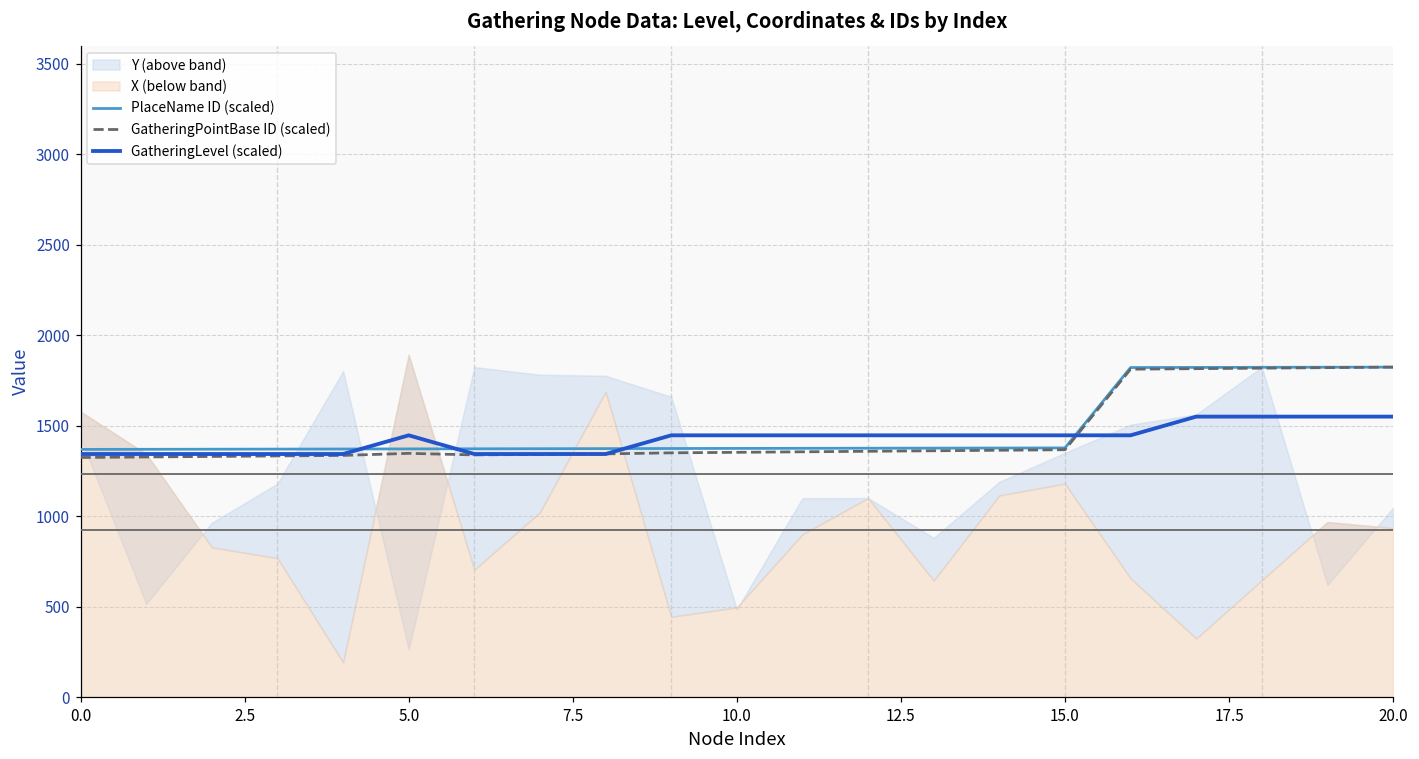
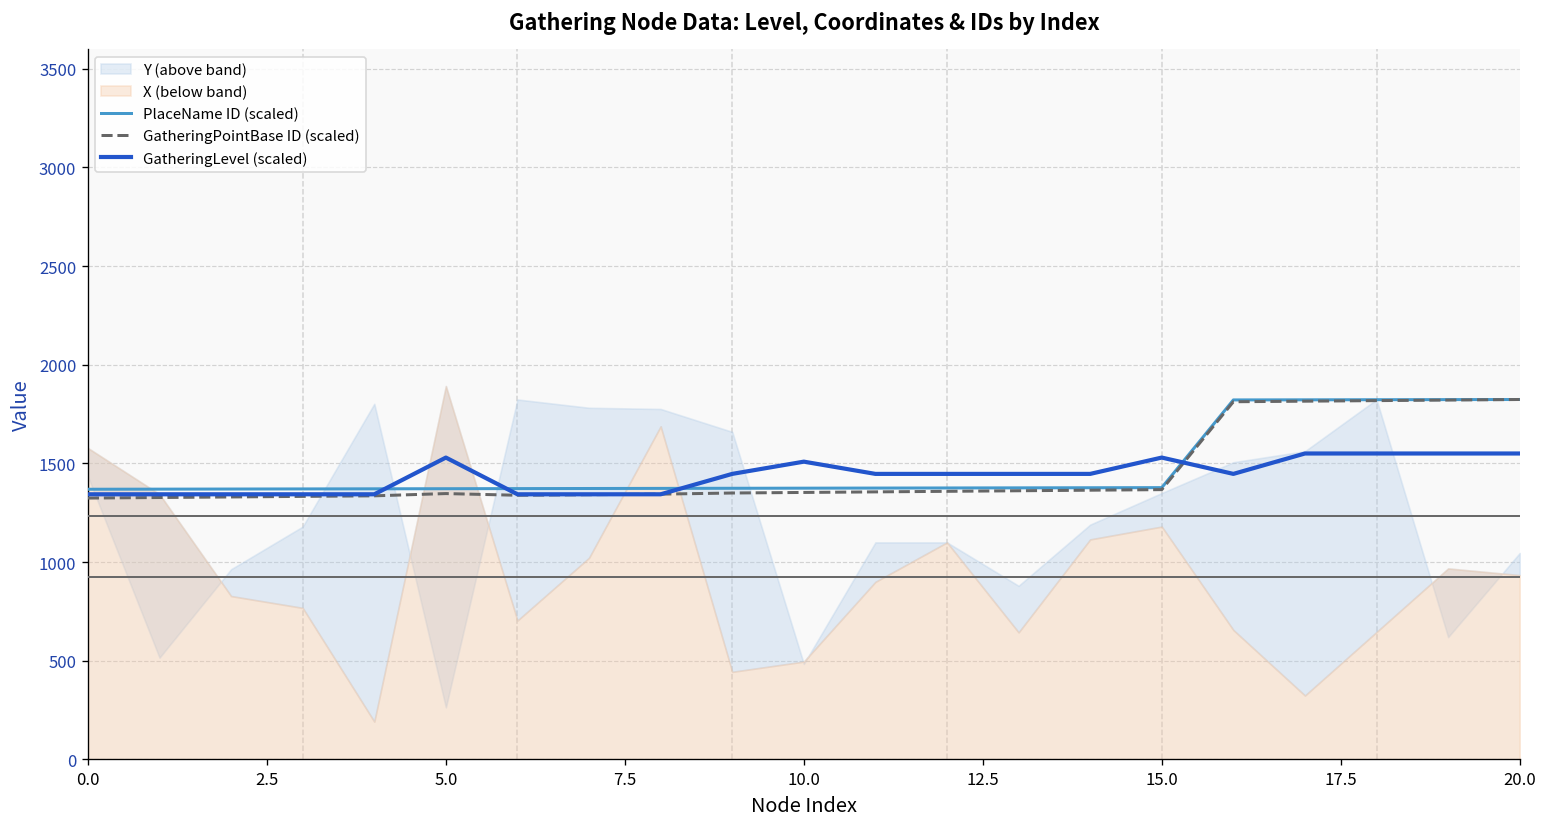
  {
    "PlaceName ID (scaled)": {
      "0.0": 1370,
      "5.0": 1370,
      "10.0": 1370
    },
    "GatheringPointBase ID (scaled)": {
      "0.0": 1320,
      "5.0": 1350,
      "10.0": 1350
    },
    "GatheringLevel (scaled)": {
      "0.0": 1340,
-     "5.0": 1450,
-     "10.0": 1450,
-     "15.0": 1450,
+     "5.0": 1530,
+     "10.0": 1510,
+     "15.0": 1530,
      "20.0": 1550
    }
  }
